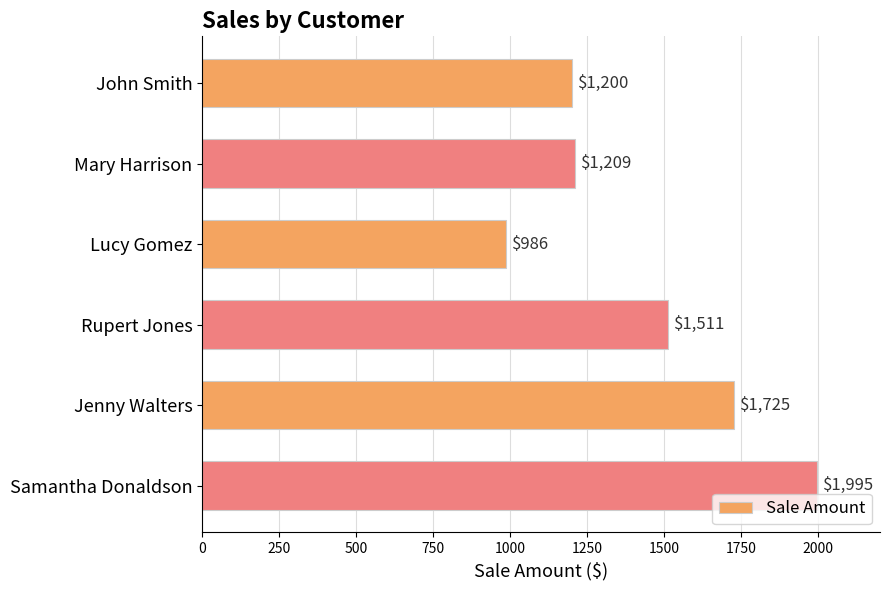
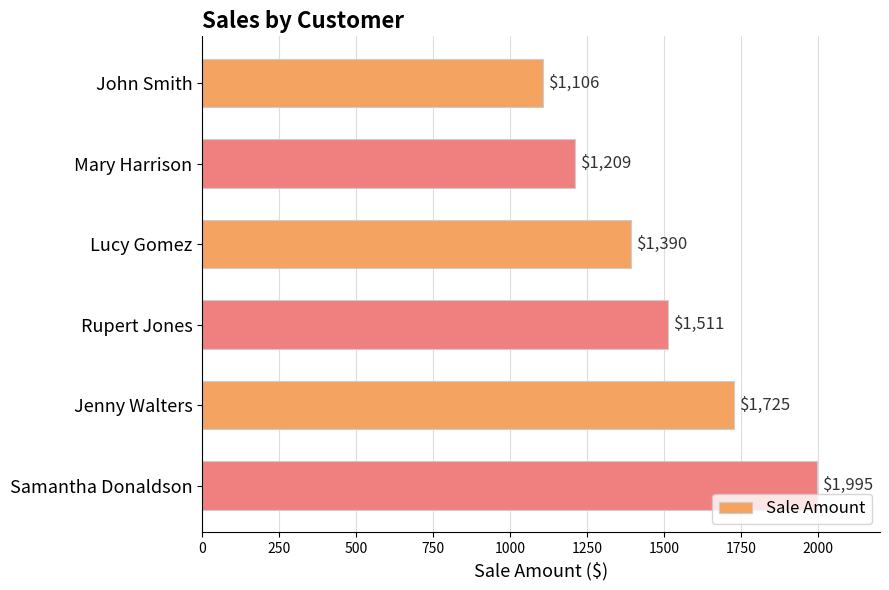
  {
-   "John Smith": "$1,200",
+   "John Smith": "$1,106",
    "Mary Harrison": "$1,209",
-   "Lucy Gomez": "$986",
+   "Lucy Gomez": "$1,390",
    "Rupert Jones": "$1,511",
    "Jenny Walters": "$1,725"
  }
